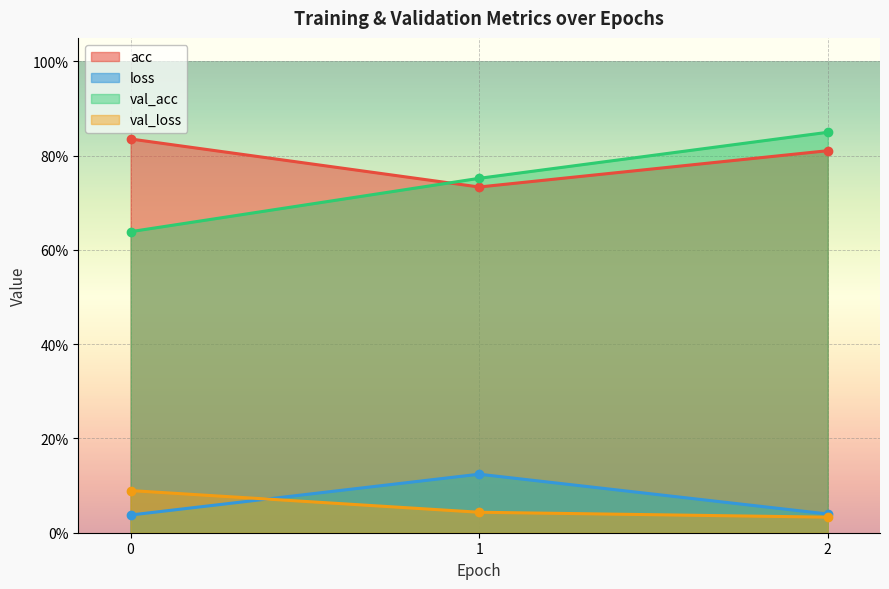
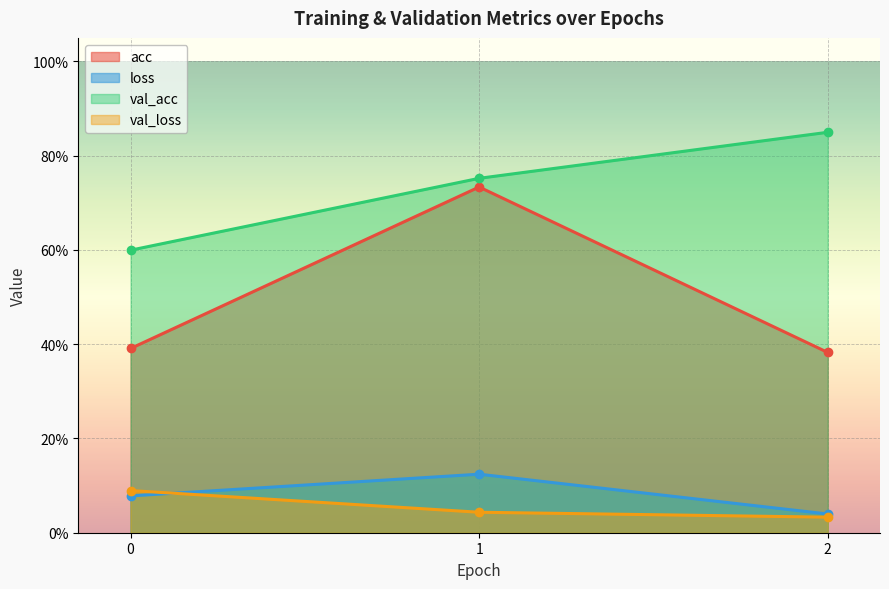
  {
    "acc": {
-     "0": "84%",
+     "0": "39%",
      "1": "73%",
-     "2": "81%"
+     "2": "38%"
    },
    "loss": {
-     "0": "4%",
+     "0": "8%",
      "1": "12%",
      "2": "4%"
    },
    "val_acc": {
-     "0": "64%",
+     "0": "60%",
      "1": "75%",
      "2": "85%"
    },
    "val_loss": {
      "0": "9%",
      "1": "4%",
      "2": "3%"
    }
  }
